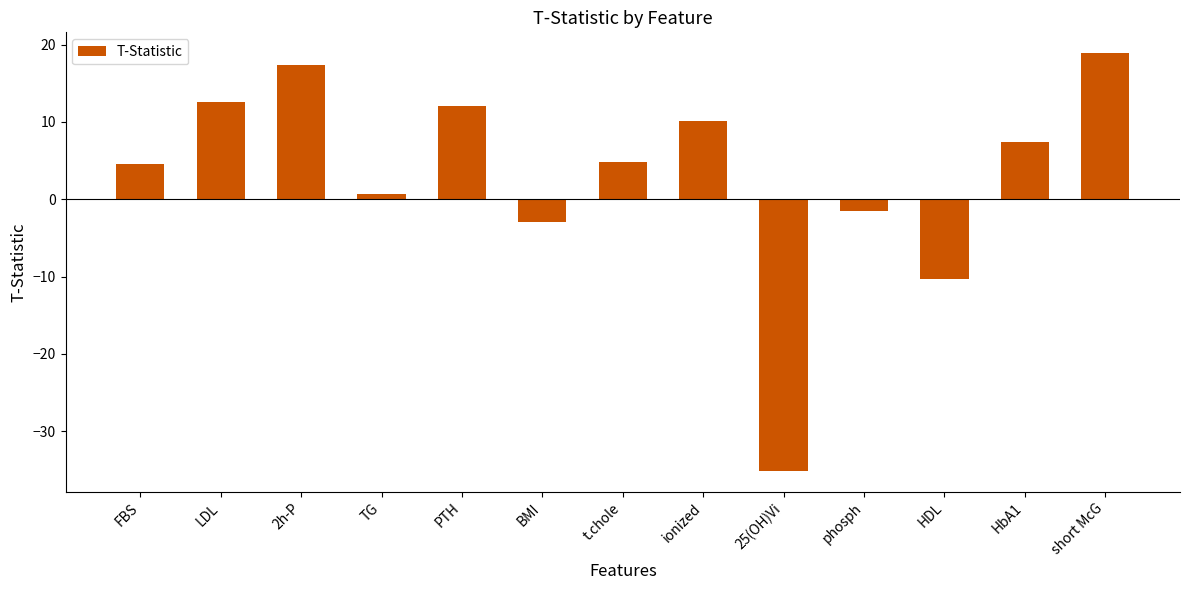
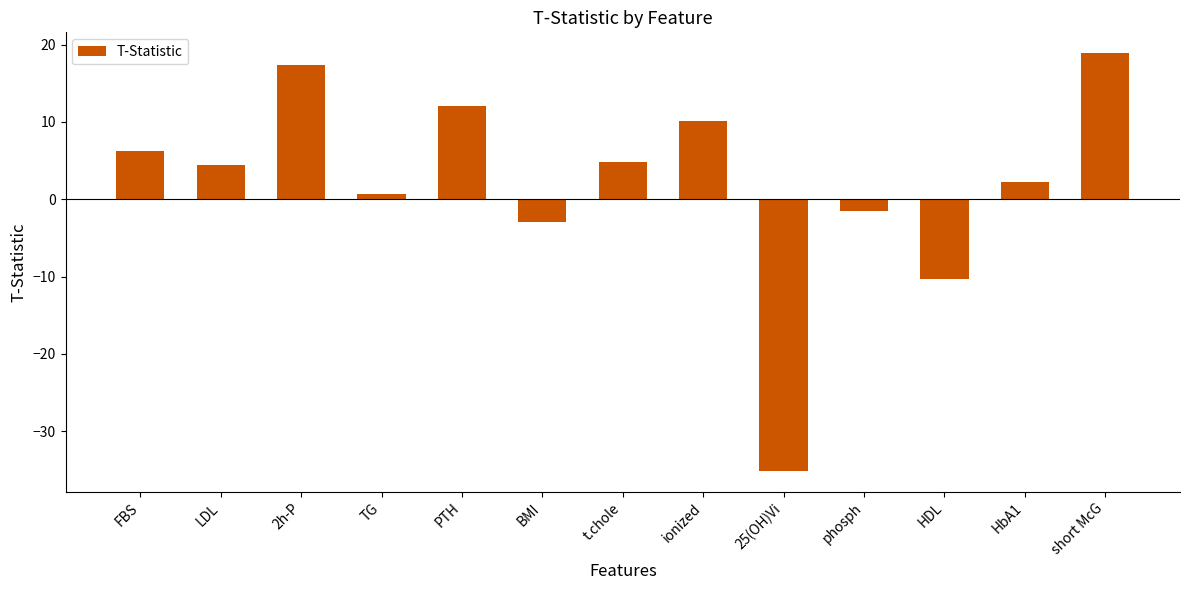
  {
-   "FBS": 5,
-   "LDL": 13,
+   "FBS": 6,
+   "LDL": 4,
    "2h-P": 17,
    "TG": 1,
    "PTH": 12,
    "BMI": -3,
    "t.chole": 5,
    "ionized": 10,
    "25(OH)Vi": -35,
    "phosph": -1,
    "HDL": -10,
-   "HbA1": 7,
+   "HbA1": 2,
    "short McG": 19
  }
